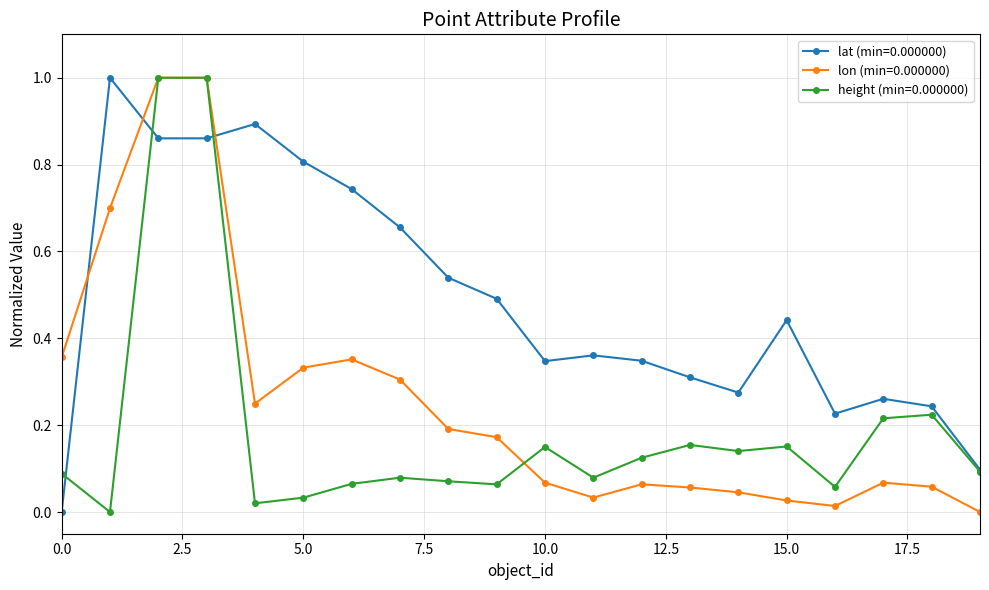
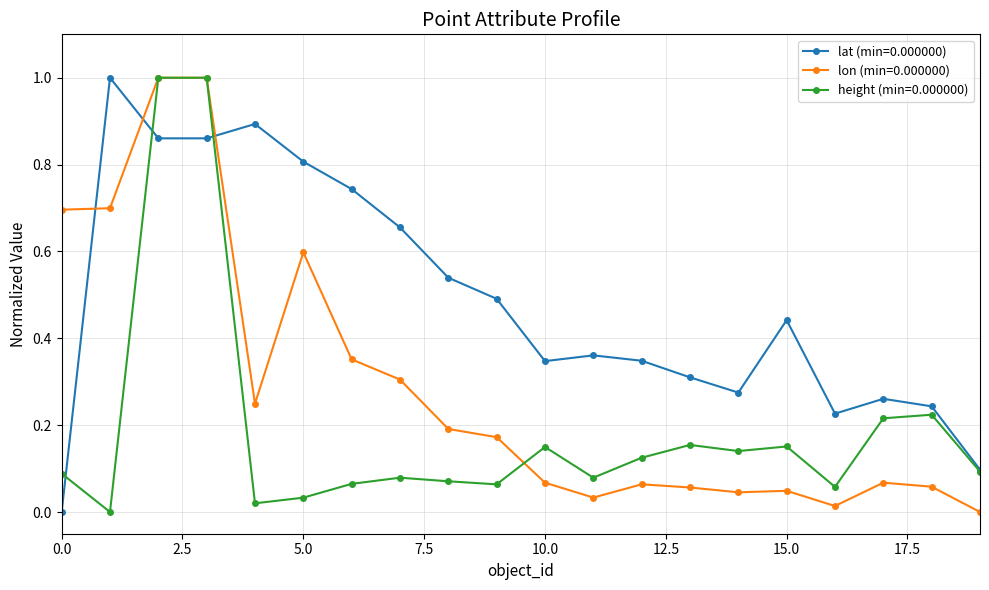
  {
    "lat (min=0.000000)": {
      "0.0": 0.00,
      "5.0": 0.81,
      "10.0": 0.35,
      "15.0": 0.44
    },
    "lon (min=0.000000)": {
-     "0.0": 0.36,
-     "5.0": 0.33,
+     "0.0": 0.70,
+     "5.0": 0.60,
      "10.0": 0.07,
-     "15.0": 0.03
+     "15.0": 0.05
    },
    "height (min=0.000000)": {
      "0.0": 0.09,
      "5.0": 0.03,
      "10.0": 0.15,
      "15.0": 0.15
    }
  }
